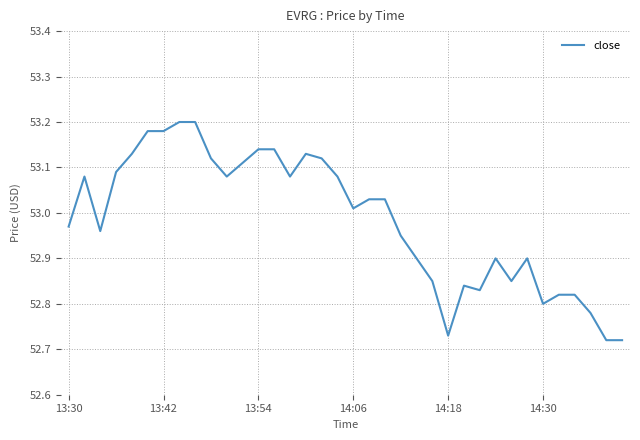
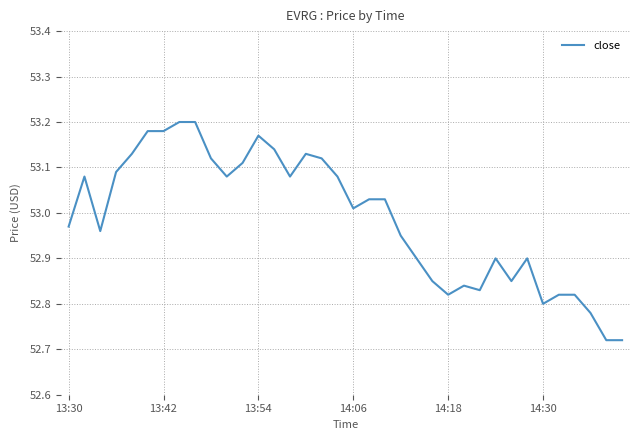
  {
    "13:30": 52.97,
    "13:42": 53.18,
-   "13:54": 53.14,
+   "13:54": 53.17,
    "14:06": 53.01,
-   "14:18": 52.73,
+   "14:18": 52.82,
    "14:30": 52.80
  }
